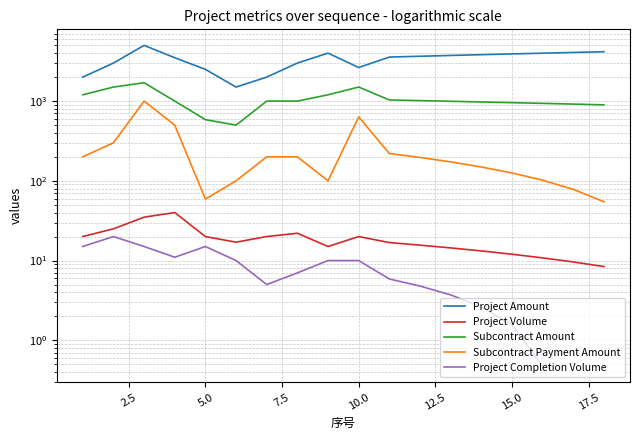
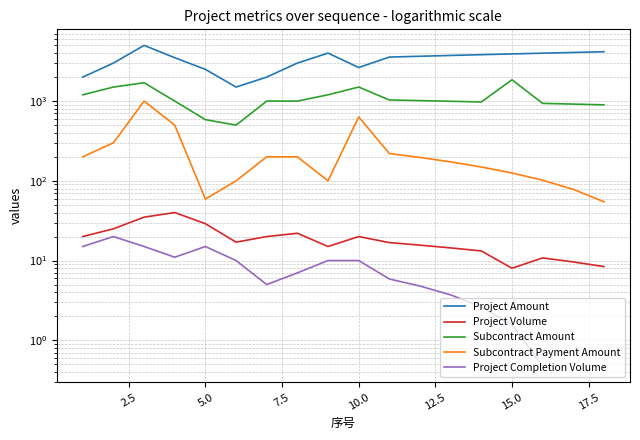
  {
    "Project Amount": {
      "5.0": 2500,
      "10.0": 2600,
      "15.0": 4000
    },
    "Project Volume": {
-     "5.0": 20,
+     "5.0": 29,
      "10.0": 20,
-     "15.0": 12
+     "15.0": 8
    },
    "Subcontract Amount": {
      "5.0": 600,
      "10.0": 1500,
-     "15.0": 1000
+     "15.0": 1900
    },
    "Subcontract Payment Amount": {
      "5.0": 60,
      "10.0": 600,
      "15.0": 130
    },
    "Project Completion Volume": {
      "5.0": 15,
      "10.0": 10
    }
  }
